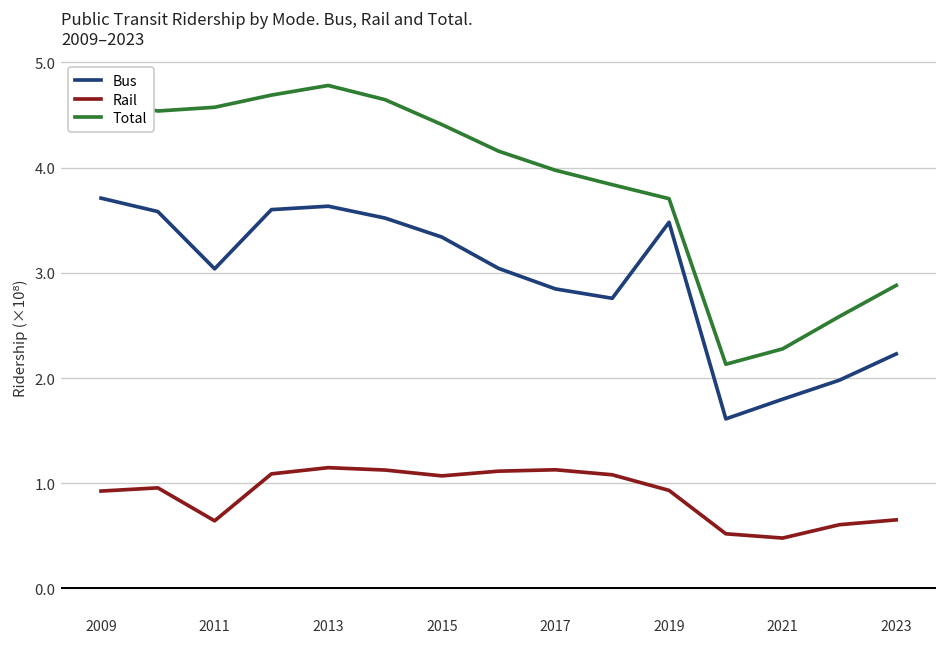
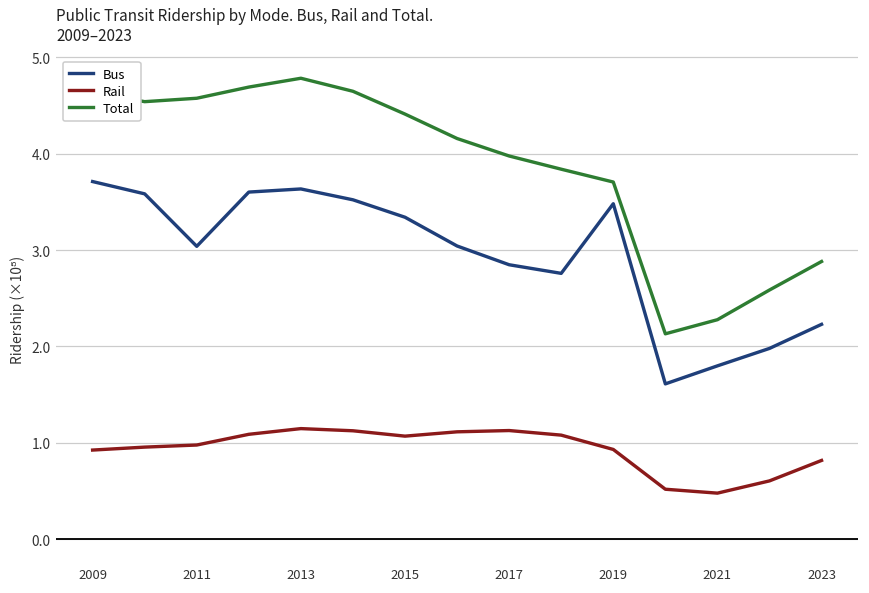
  {
    "Bus": {
      "2009": 3.7,
      "2011": 3.0,
      "2013": 3.6,
      "2015": 3.3,
      "2017": 2.8,
      "2019": 3.5,
      "2021": 1.8,
      "2023": 2.2
    },
    "Rail": {
      "2009": 0.9,
-     "2011": 0.6,
+     "2011": 1.0,
      "2013": 1.1,
      "2015": 1.1,
      "2017": 1.1,
      "2019": 0.9,
      "2021": 0.5,
-     "2023": 0.7
+     "2023": 0.8
    },
    "Total": {
      "2011": 4.6,
      "2013": 4.8,
      "2015": 4.4,
      "2017": 4.0,
      "2019": 3.7,
      "2021": 2.3,
      "2023": 2.9
    }
  }
